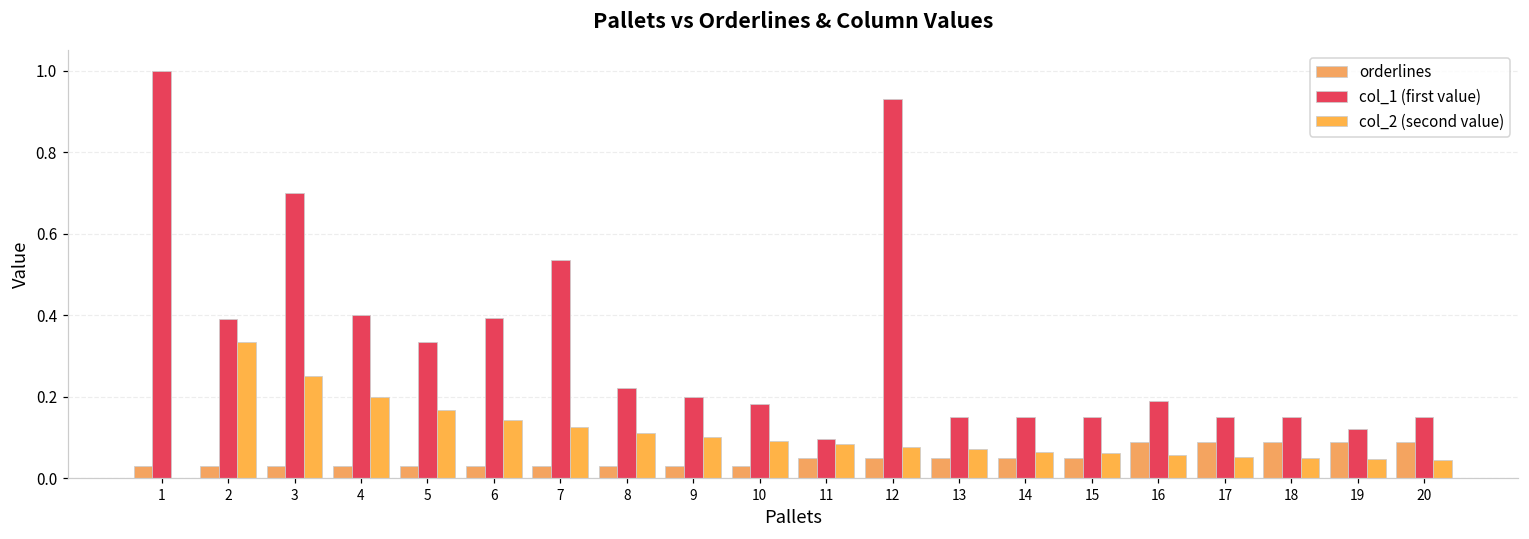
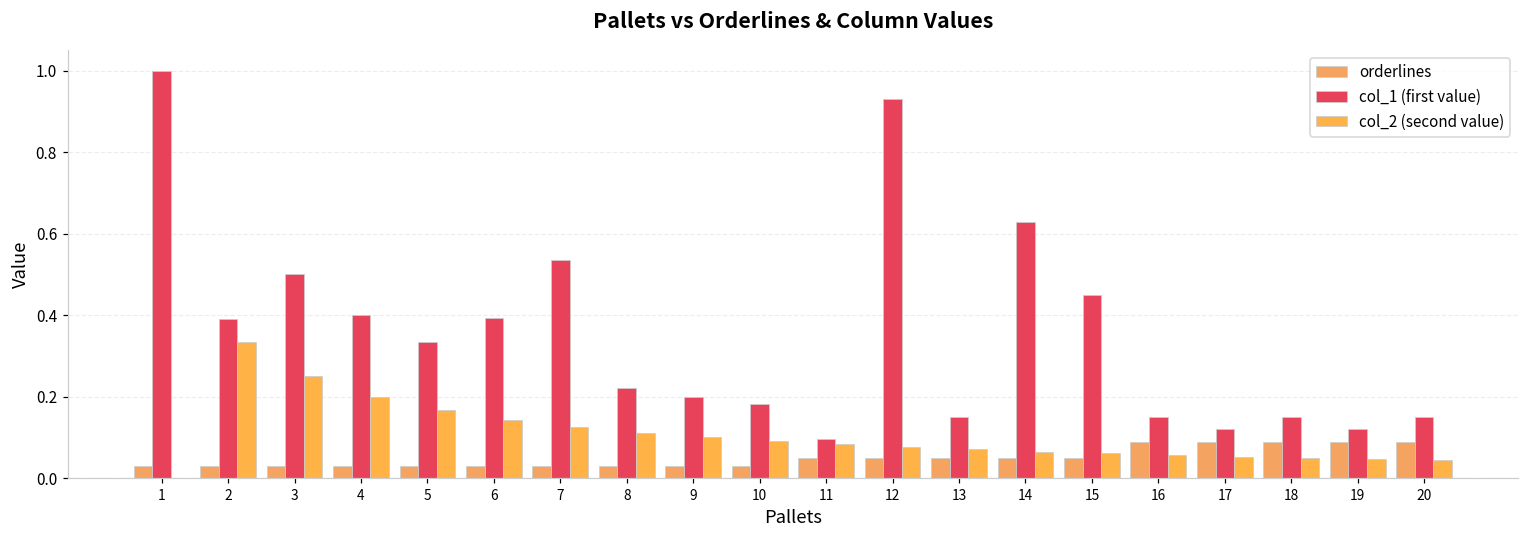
  {
    "col_1 (first value)": {
      "1": 1.00,
      "2": 0.39,
-     "3": 0.7,
+     "3": 0.5,
      "4": 0.40,
      "5": 0.33,
      "6": 0.39,
      "7": 0.54,
      "8": 0.22,
      "9": 0.20,
      "10": 0.18,
      "11": 0.10,
      "12": 0.93,
      "13": 0.15,
-     "14": 0.15,
-     "15": 0.15,
-     "16": 0.19,
-     "17": 0.15,
+     "14": 0.63,
+     "15": 0.45,
+     "16": 0.15,
+     "17": 0.12,
      "18": 0.15,
      "19": 0.12,
      "20": 0.15
    }
  }
